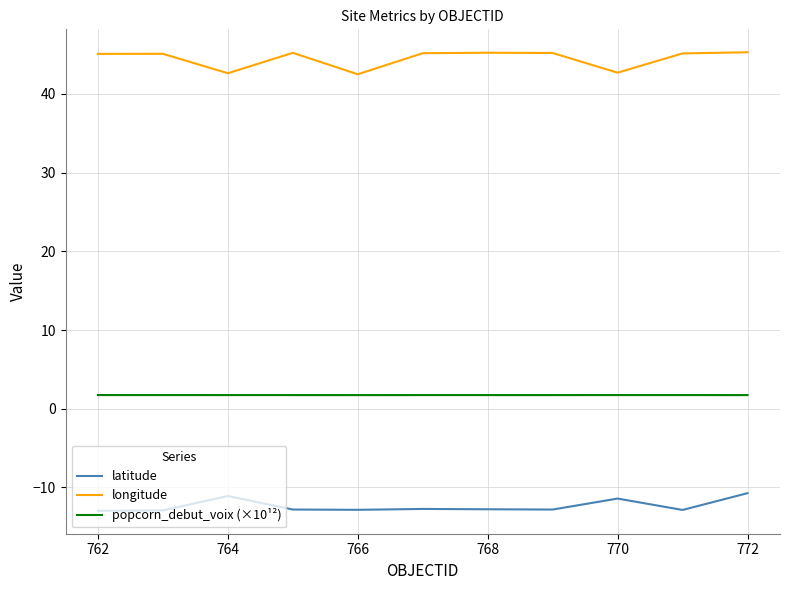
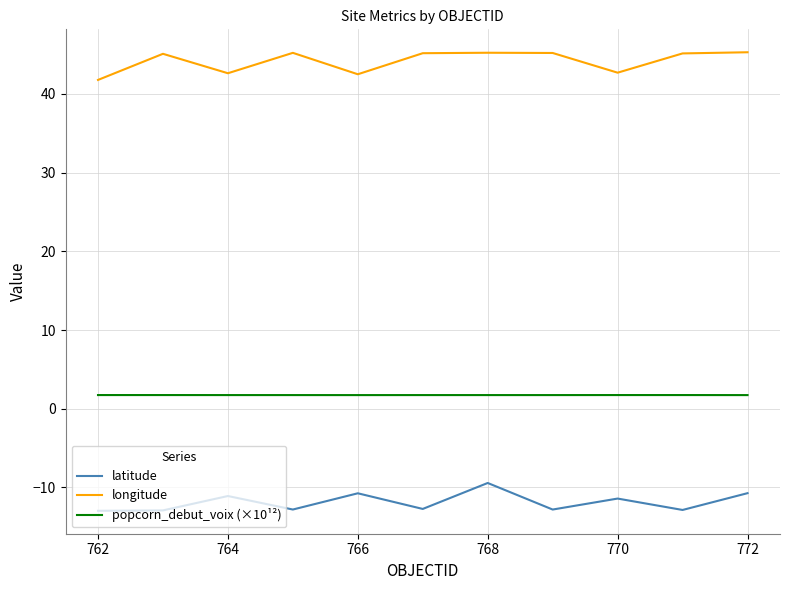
  {
    "latitude": {
-     "766": -13,
-     "768": -13,
+     "766": -11,
+     "768": -9,
      "770": -11,
      "772": -11
    },
    "longitude": {
-     "762": 45,
+     "762": 42,
      "764": 43,
      "766": 42,
      "768": 45,
      "770": 43,
      "772": 45
    },
    "popcorn_debut_voix (×10¹²)": {
      "762": 2,
      "764": 2,
      "766": 2,
      "768": 2,
      "770": 2,
      "772": 2
    }
  }
